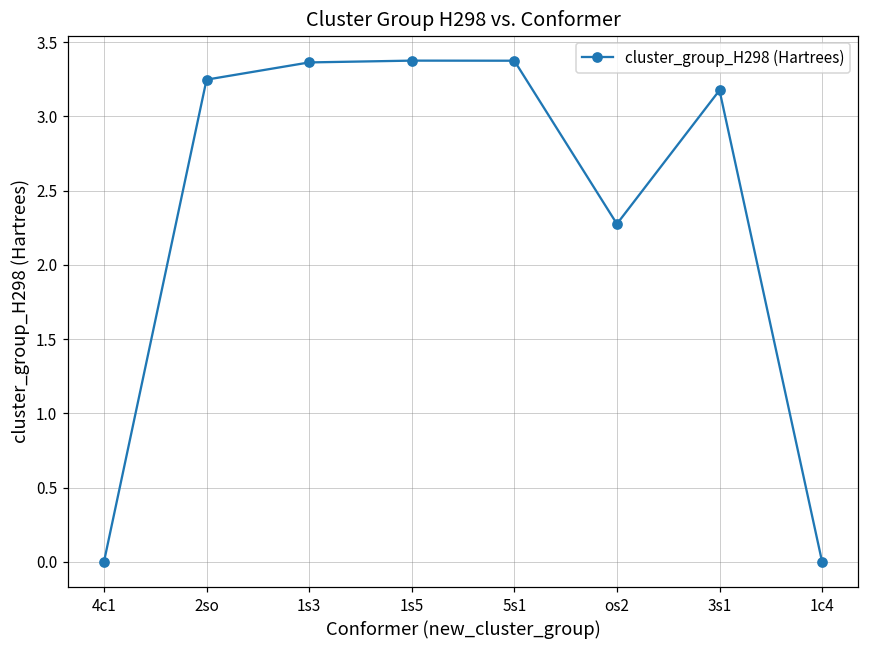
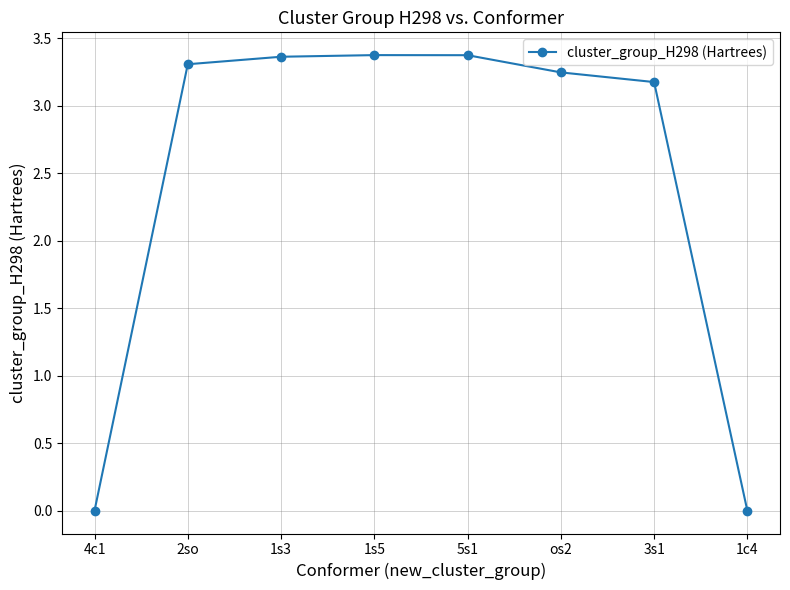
  {
    "4c1": 0.00,
-   "2so": 3.25,
+   "2so": 3.31,
    "1s3": 3.36,
    "1s5": 3.37,
    "5s1": 3.37,
-   "os2": 2.28,
+   "os2": 3.25,
    "3s1": 3.18,
    "1c4": 0.00
  }
